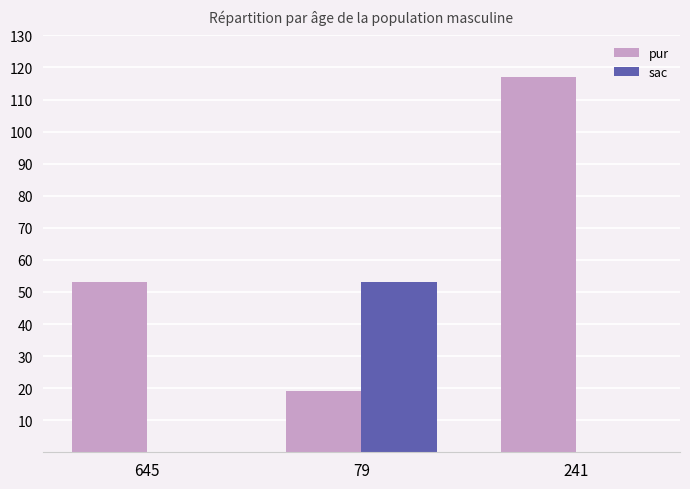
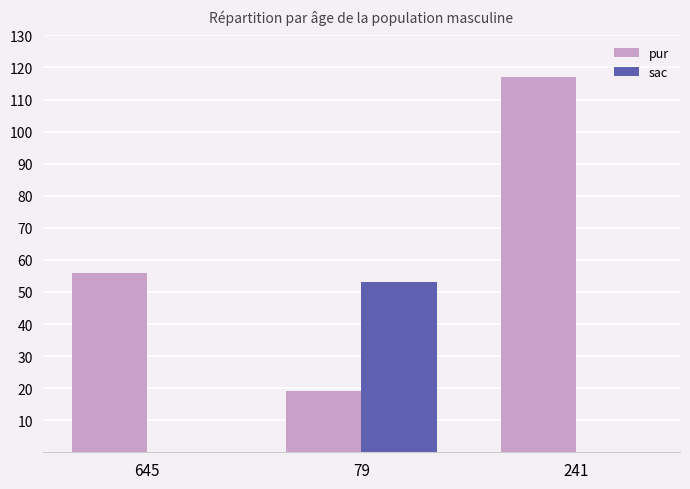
  {
    "pur": {
-     "645": 53,
+     "645": 56,
      "79": 19,
      "241": 117
    },
    "sac": {
      "645": 0,
      "79": 53,
      "241": 0
    }
  }
